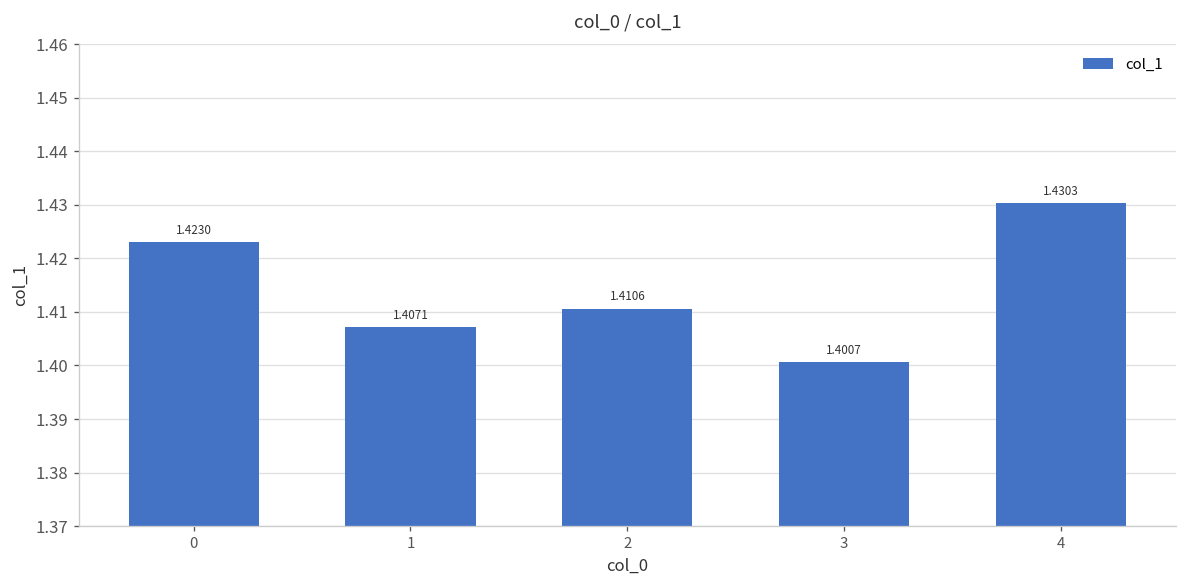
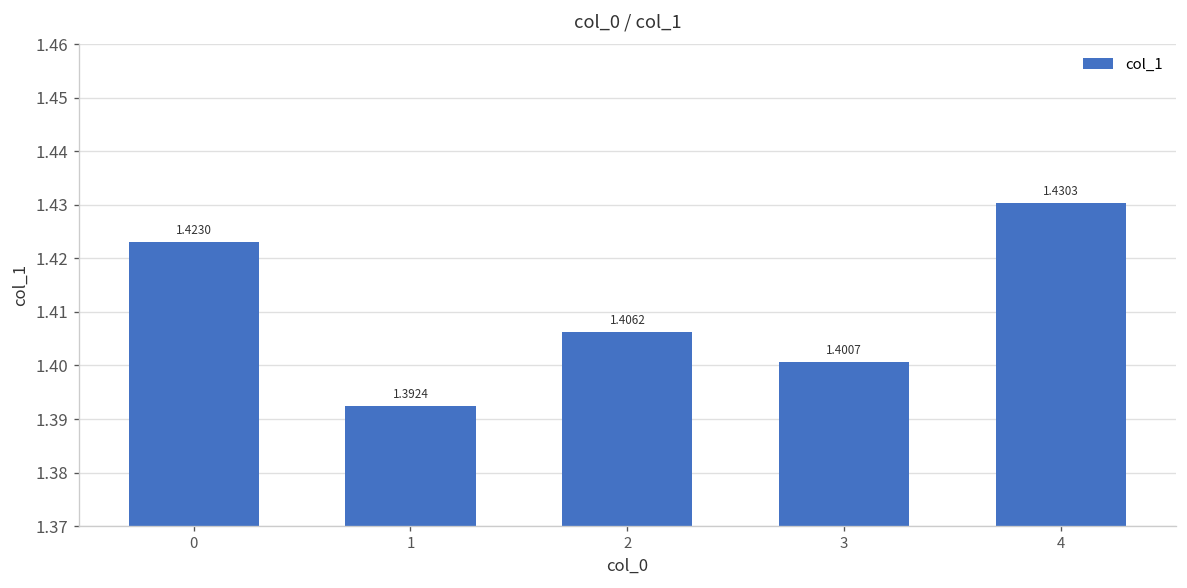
  {
    "0": 1.4230,
-   "1": 1.4071,
-   "2": 1.4106,
+   "1": 1.3924,
+   "2": 1.4062,
    "3": 1.4007,
    "4": 1.4303
  }
